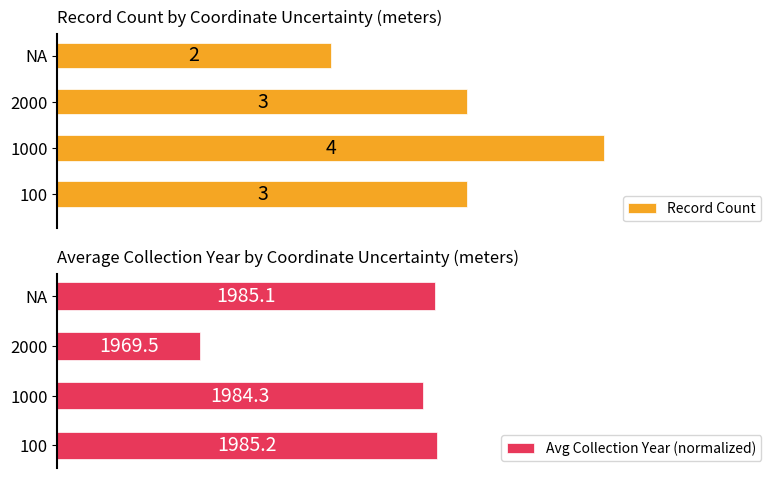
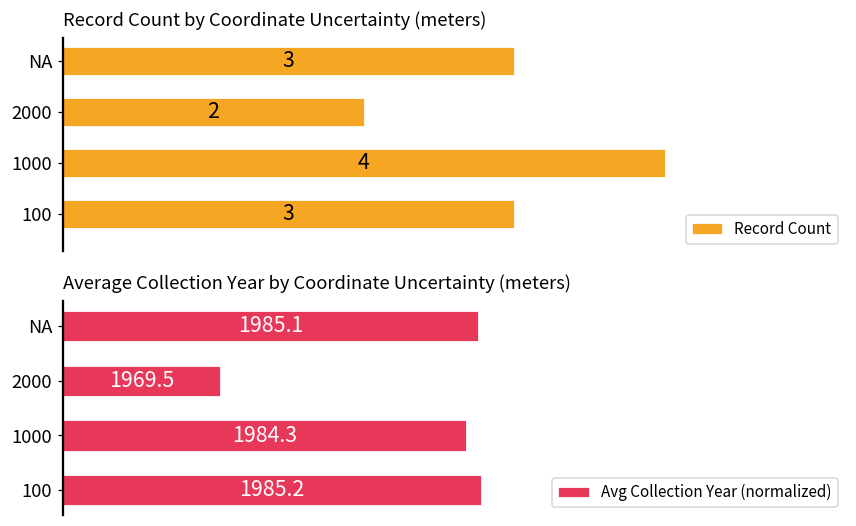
  {
    "Record Count by Coordinate Uncertainty (meters)": {
      "Record Count": {
-       "NA": 2,
-       "2000": 3,
+       "NA": 3,
+       "2000": 2,
        "1000": 4,
        "100": 3
      }
    }
  }
